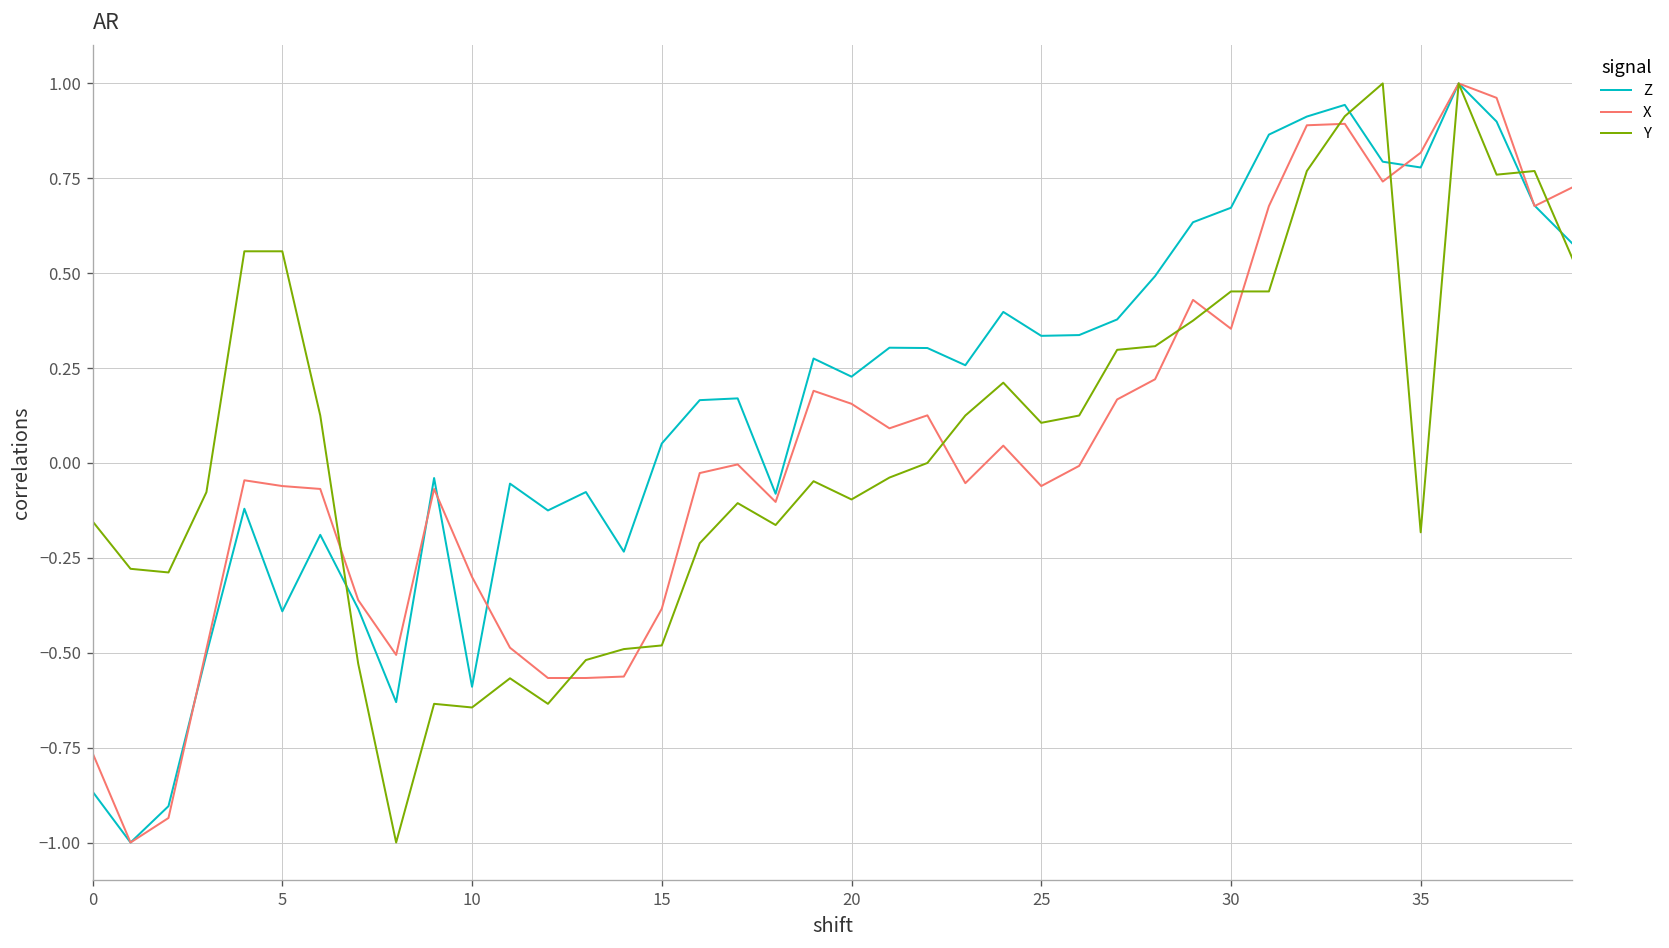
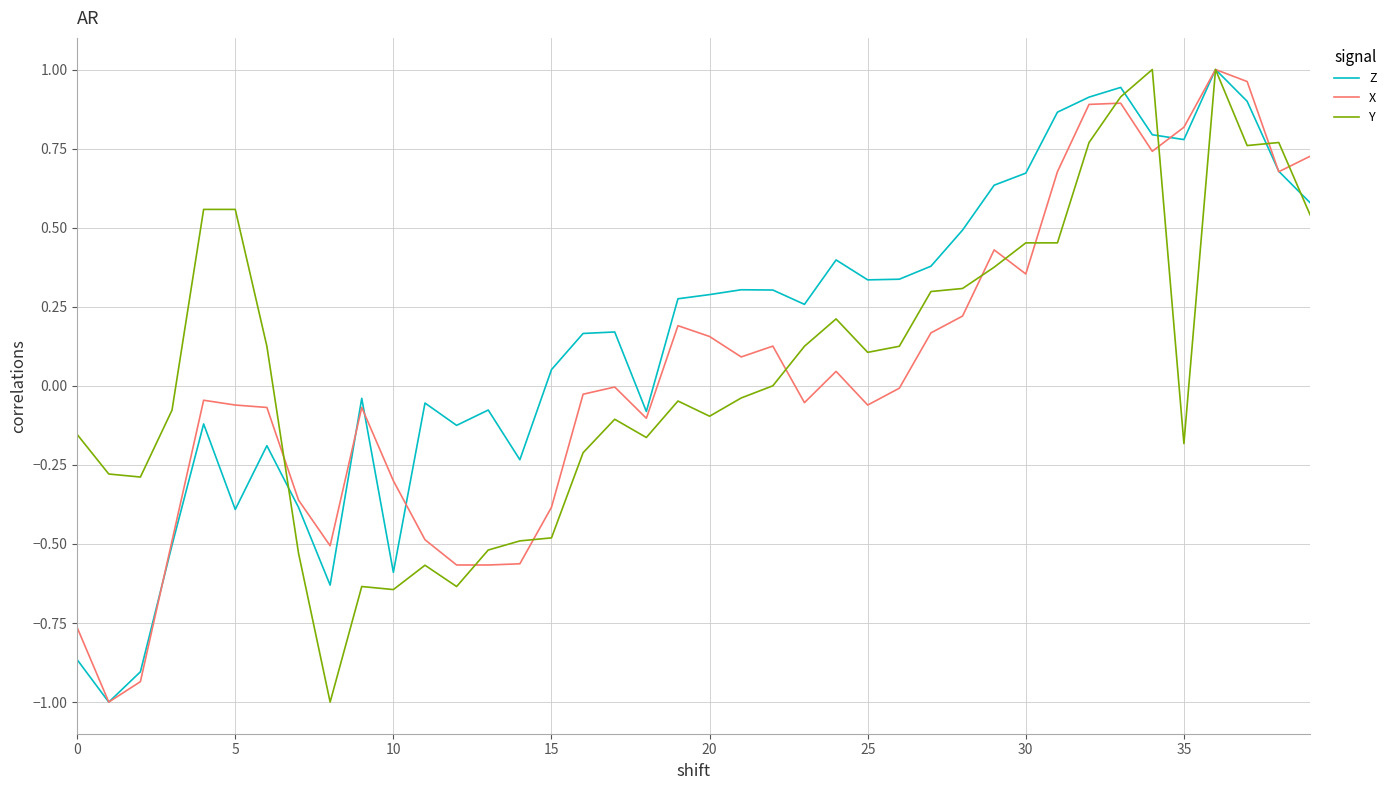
  {
    "Z": {
      "0": -0.87,
      "5": -0.39,
      "10": -0.59,
      "15": 0.05,
-     "20": 0.23,
+     "20": 0.29,
      "25": 0.33,
      "30": 0.67,
      "35": 0.78
    },
    "X": {
      "0": -0.76,
      "5": -0.06,
      "10": -0.30,
      "15": -0.38,
      "20": 0.16,
      "25": -0.06,
      "30": 0.35,
      "35": 0.82
    },
    "Y": {
      "0": -0.15,
      "5": 0.56,
      "10": -0.64,
      "15": -0.48,
      "20": -0.10,
      "25": 0.11,
      "30": 0.45,
      "35": -0.18
    }
  }
